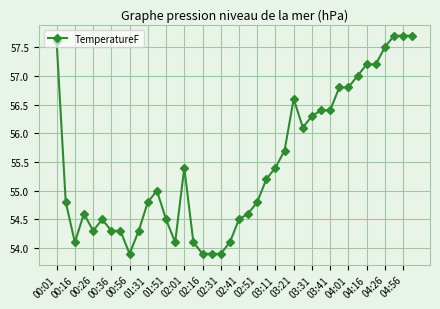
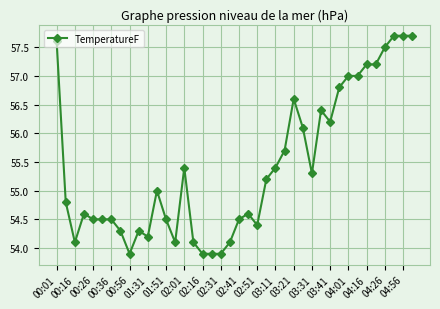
  {
    "00:16": 54.1,
-   "00:26": 54.3,
-   "00:36": 54.3,
+   "00:26": 54.5,
+   "00:36": 54.5,
    "00:56": 53.9,
-   "01:31": 54.8,
+   "01:31": 54.2,
    "01:51": 54.5,
    "02:01": 55.4,
    "02:16": 53.9,
    "02:31": 53.9,
    "02:41": 54.5,
-   "02:51": 54.8,
+   "02:51": 54.4,
    "03:11": 55.4,
    "03:21": 56.6,
-   "03:31": 56.3,
-   "03:41": 56.4,
-   "04:01": 56.8,
+   "03:31": 55.3,
+   "03:41": 56.2,
+   "04:01": 57.0,
    "04:16": 57.2,
    "04:26": 57.5,
    "04:56": 57.7
  }
